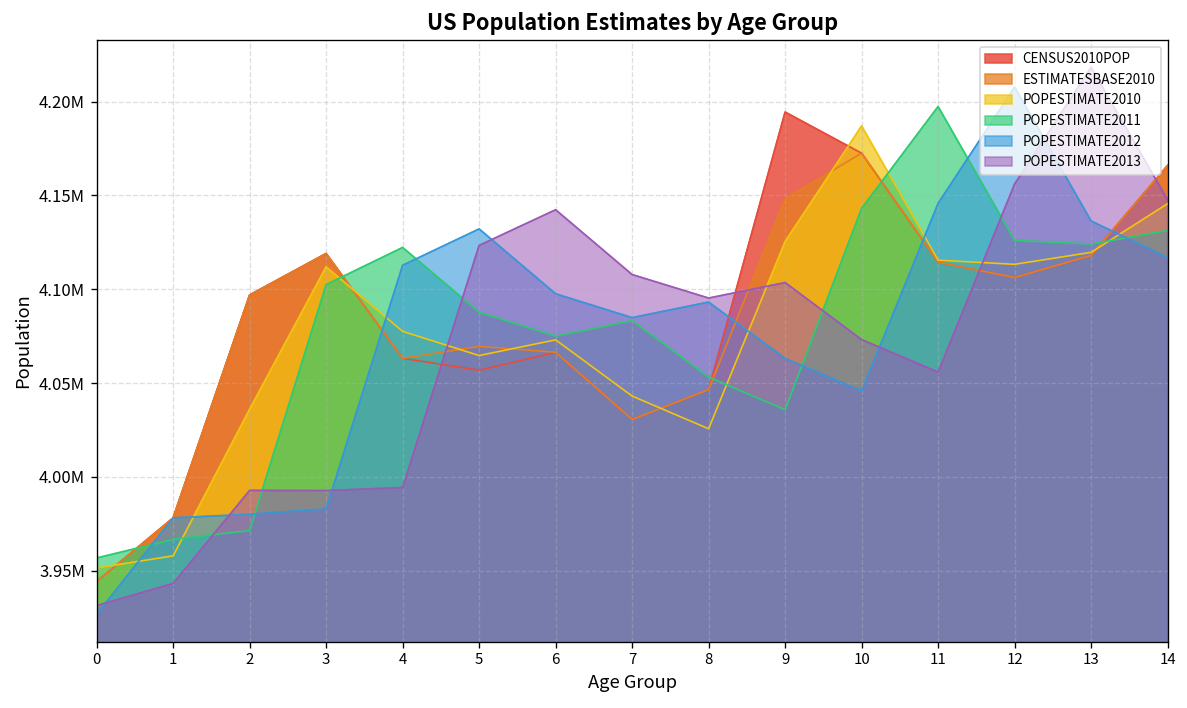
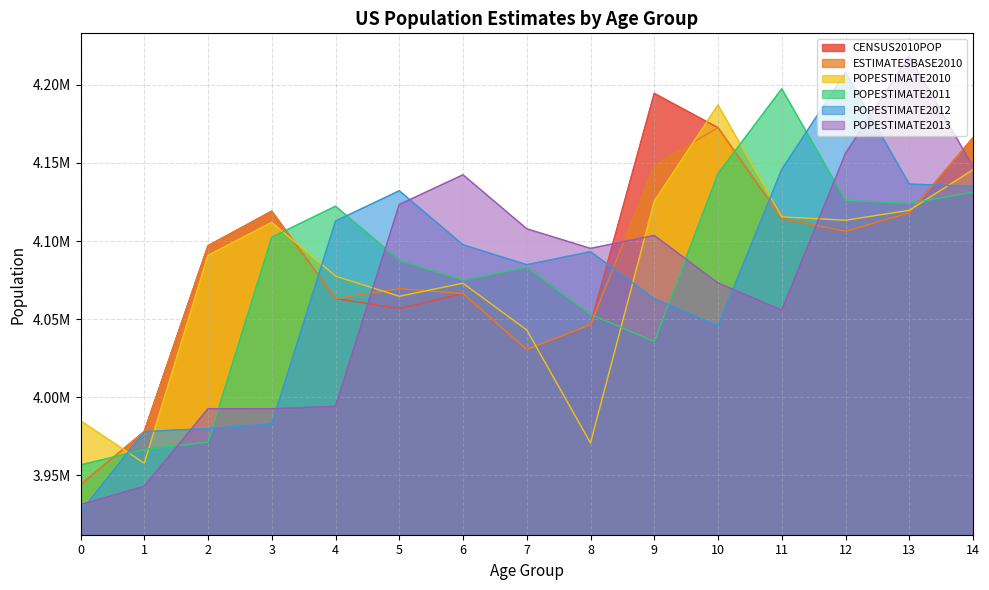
  {
    "POPESTIMATE2010": {
-     "0": 3951000,
+     "0": 3985000,
      "1": 3958000,
-     "2": 4036000,
+     "2": 4091000,
      "3": 4112000,
      "4": 4078000,
      "5": 4065000,
      "6": 4073000,
      "7": 4043000,
-     "8": 4026000,
+     "8": 3971000,
      "9": 4125000,
      "10": 4187000,
      "12": 4113000,
      "14": 4146000
    },
    "POPESTIMATE2011": {
      "0": 3957000,
      "1": 3967000,
      "2": 3971000,
      "3": 4102000,
      "4": 4122000,
      "5": 4088000,
      "6": 4075000,
      "8": 4053000,
      "9": 4036000,
      "10": 4143000,
      "11": 4197000,
      "12": 4126000,
      "13": 4124000,
      "14": 4131000
    },
    "POPESTIMATE2012": {
      "0": 3927000,
      "2": 3980000,
      "3": 3983000,
      "4": 4113000,
      "5": 4132000,
      "6": 4098000,
      "8": 4093000,
      "9": 4063000,
      "10": 4046000,
      "11": 4146000,
      "13": 4136000,
-     "14": 4117000
+     "14": 4135000
    },
    "POPESTIMATE2013": {
      "0": 3931000,
      "1": 3943000,
      "2": 3993000,
      "3": 3993000,
      "4": 3994000,
      "5": 4123000,
      "6": 4142000,
      "7": 4108000,
      "8": 4095000,
      "9": 4104000,
      "10": 4073000,
      "11": 4056000,
      "12": 4156000,
      "14": 4148000
    }
  }
